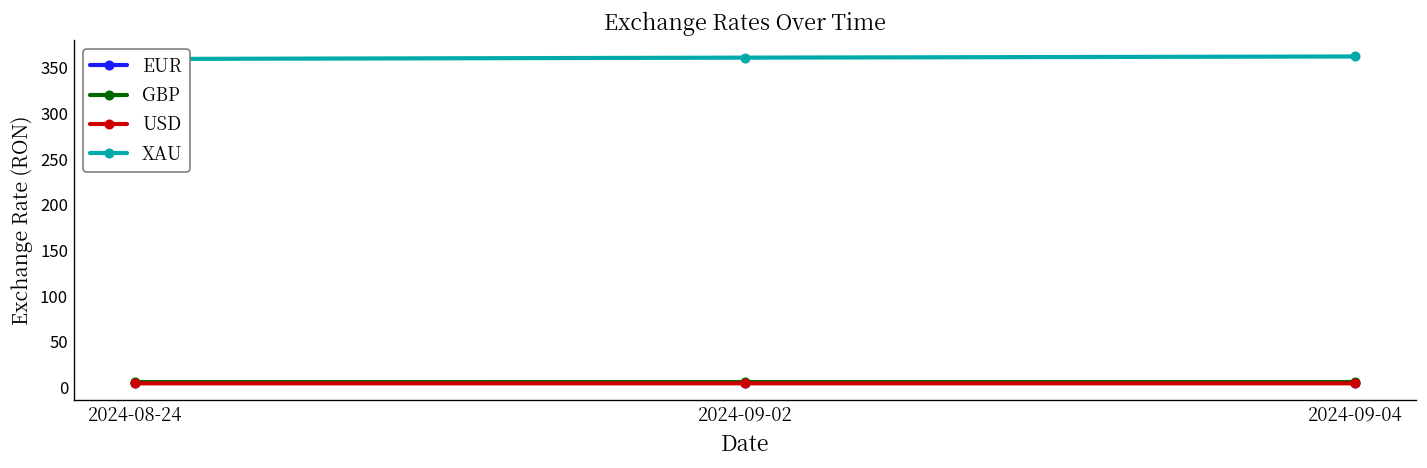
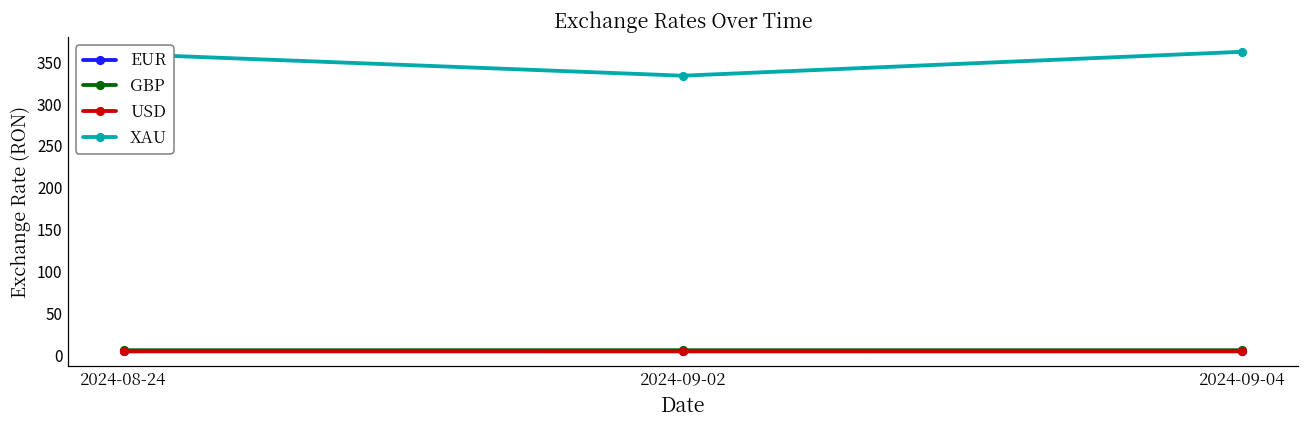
  {
    "XAU": {
-     "2024-09-02": 360,
+     "2024-09-02": 330,
      "2024-09-04": 360
    }
  }
